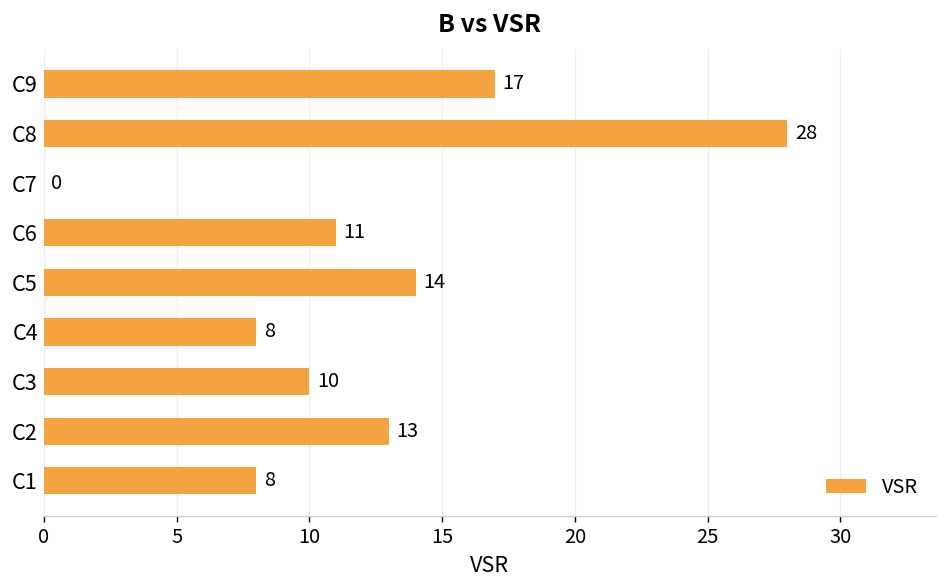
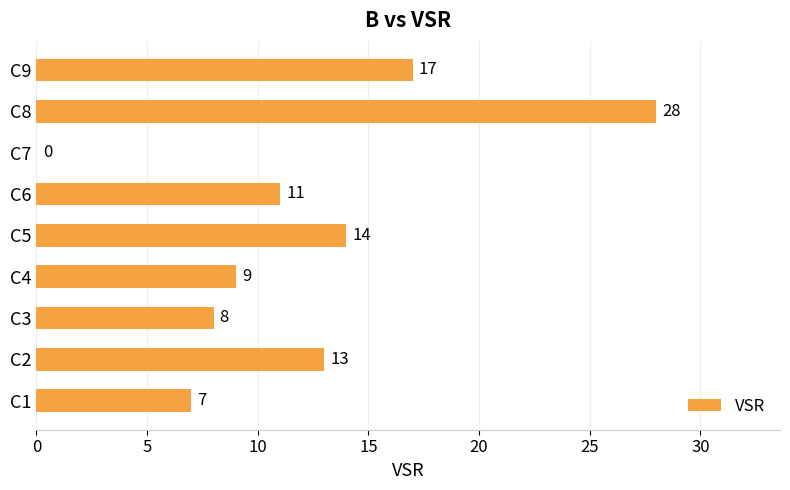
  {
    "C9": 17,
    "C8": 28,
    "C7": 0,
    "C6": 11,
    "C5": 14,
-   "C4": 8,
-   "C3": 10,
+   "C4": 9,
+   "C3": 8,
    "C2": 13,
-   "C1": 8
+   "C1": 7
  }
